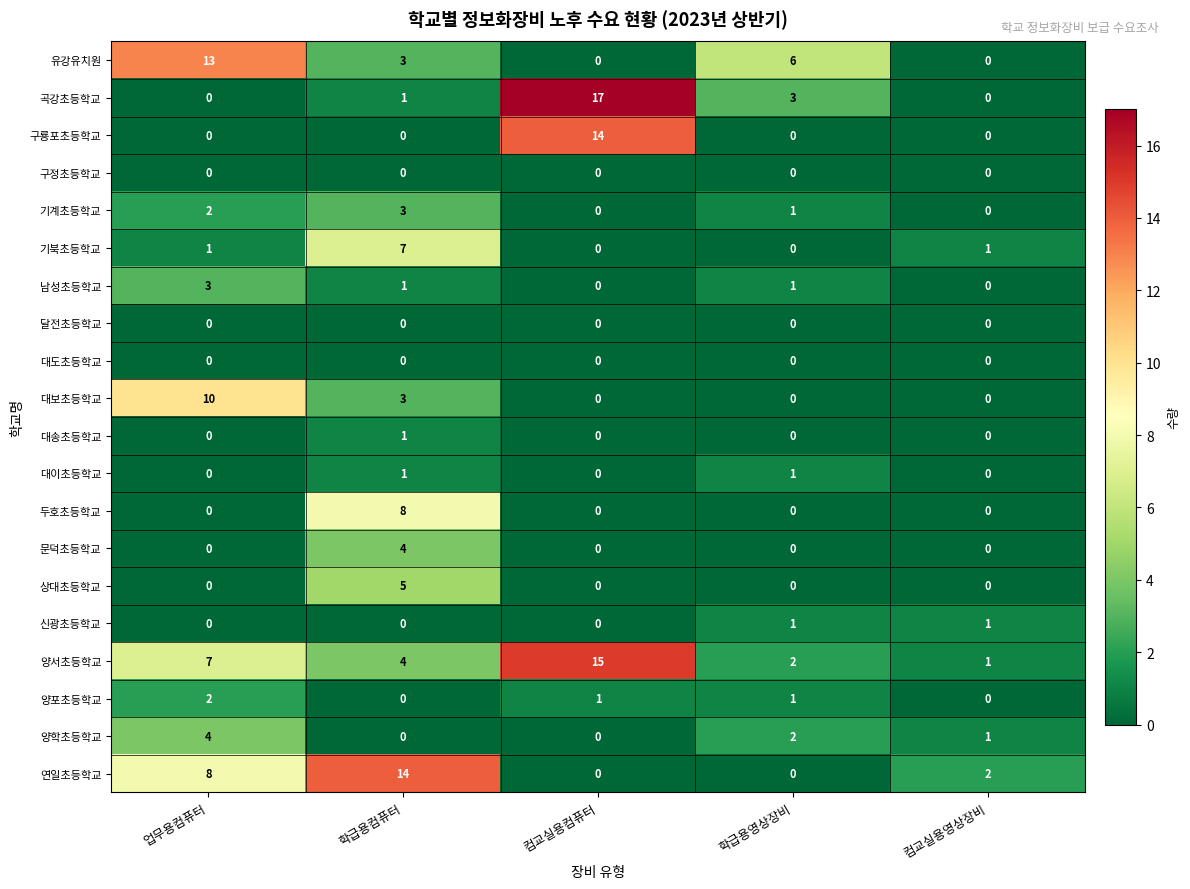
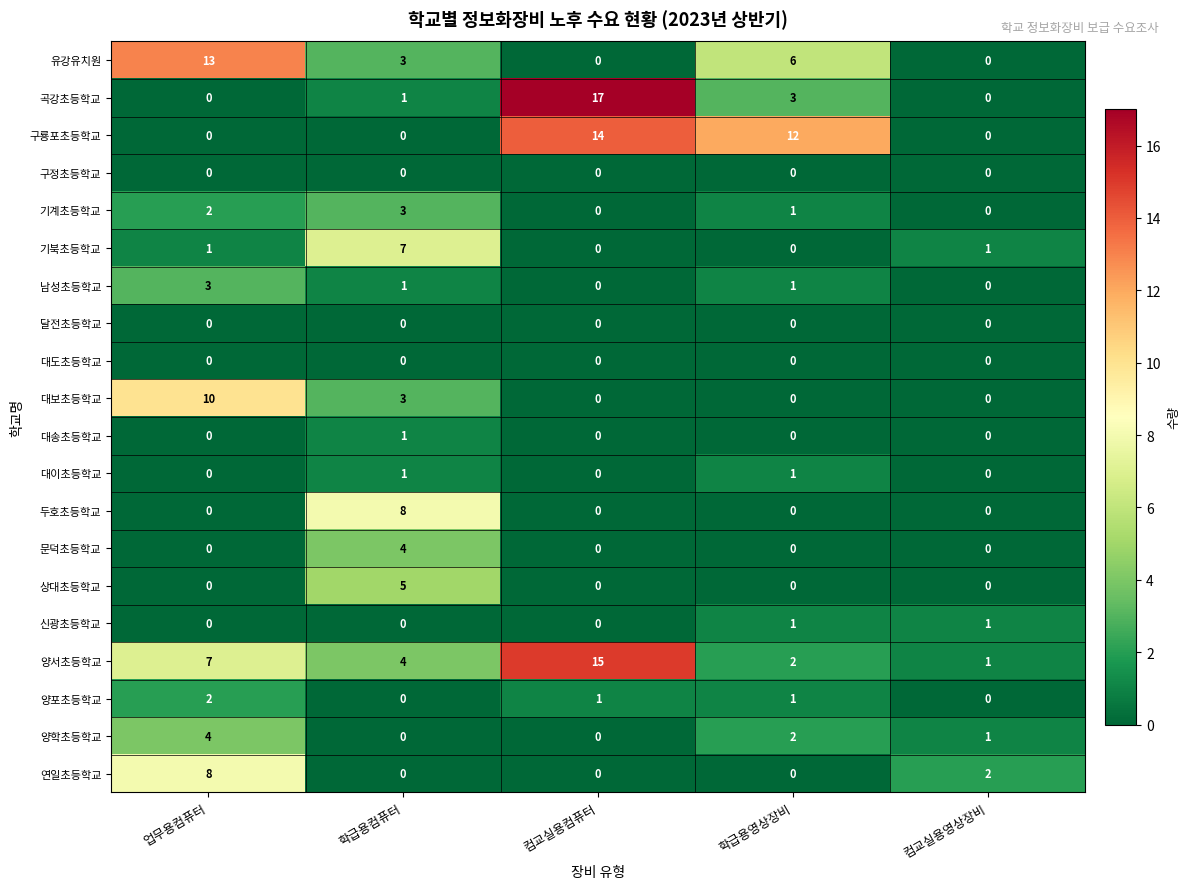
  {
    "유강유치원": {
      "업무용컴퓨터": 13,
      "학급용컴퓨터": 3,
      "컴교실용컴퓨터": 0,
      "학급용영상장비": 6,
      "컴교실용영상장비": 0
    },
    "곡강초등학교": {
      "업무용컴퓨터": 0,
      "학급용컴퓨터": 1,
      "컴교실용컴퓨터": 17,
      "학급용영상장비": 3,
      "컴교실용영상장비": 0
    },
    "구룡포초등학교": {
      "업무용컴퓨터": 0,
      "학급용컴퓨터": 0,
      "컴교실용컴퓨터": 14,
-     "학급용영상장비": 0,
+     "학급용영상장비": 12,
      "컴교실용영상장비": 0
    },
    "구정초등학교": {
      "업무용컴퓨터": 0,
      "학급용컴퓨터": 0,
      "컴교실용컴퓨터": 0,
      "학급용영상장비": 0,
      "컴교실용영상장비": 0
    },
    "기계초등학교": {
      "업무용컴퓨터": 2,
      "학급용컴퓨터": 3,
      "컴교실용컴퓨터": 0,
      "학급용영상장비": 1,
      "컴교실용영상장비": 0
    },
    "기북초등학교": {
      "업무용컴퓨터": 1,
      "학급용컴퓨터": 7,
      "컴교실용컴퓨터": 0,
      "학급용영상장비": 0,
      "컴교실용영상장비": 1
    },
    "남성초등학교": {
      "업무용컴퓨터": 3,
      "학급용컴퓨터": 1,
      "컴교실용컴퓨터": 0,
      "학급용영상장비": 1,
      "컴교실용영상장비": 0
    },
    "달전초등학교": {
      "업무용컴퓨터": 0,
      "학급용컴퓨터": 0,
      "컴교실용컴퓨터": 0,
      "학급용영상장비": 0,
      "컴교실용영상장비": 0
    },
    "대도초등학교": {
      "업무용컴퓨터": 0,
      "학급용컴퓨터": 0,
      "컴교실용컴퓨터": 0,
      "학급용영상장비": 0,
      "컴교실용영상장비": 0
    },
    "대보초등학교": {
      "업무용컴퓨터": 10,
      "학급용컴퓨터": 3,
      "컴교실용컴퓨터": 0,
      "학급용영상장비": 0,
      "컴교실용영상장비": 0
    },
    "대송초등학교": {
      "업무용컴퓨터": 0,
      "학급용컴퓨터": 1,
      "컴교실용컴퓨터": 0,
      "학급용영상장비": 0,
      "컴교실용영상장비": 0
    },
    "대이초등학교": {
      "업무용컴퓨터": 0,
      "학급용컴퓨터": 1,
      "컴교실용컴퓨터": 0,
      "학급용영상장비": 1,
      "컴교실용영상장비": 0
    },
    "두호초등학교": {
      "업무용컴퓨터": 0,
      "학급용컴퓨터": 8,
      "컴교실용컴퓨터": 0,
      "학급용영상장비": 0,
      "컴교실용영상장비": 0
    },
    "문덕초등학교": {
      "업무용컴퓨터": 0,
      "학급용컴퓨터": 4,
      "컴교실용컴퓨터": 0,
      "학급용영상장비": 0,
      "컴교실용영상장비": 0
    },
    "상대초등학교": {
      "업무용컴퓨터": 0,
      "학급용컴퓨터": 5,
      "컴교실용컴퓨터": 0,
      "학급용영상장비": 0,
      "컴교실용영상장비": 0
    },
    "신광초등학교": {
      "업무용컴퓨터": 0,
      "학급용컴퓨터": 0,
      "컴교실용컴퓨터": 0,
      "학급용영상장비": 1,
      "컴교실용영상장비": 1
    },
    "양서초등학교": {
      "업무용컴퓨터": 7,
      "학급용컴퓨터": 4,
      "컴교실용컴퓨터": 15,
      "학급용영상장비": 2,
      "컴교실용영상장비": 1
    },
    "양포초등학교": {
      "업무용컴퓨터": 2,
      "학급용컴퓨터": 0,
      "컴교실용컴퓨터": 1,
      "학급용영상장비": 1,
      "컴교실용영상장비": 0
    },
    "양학초등학교": {
      "업무용컴퓨터": 4,
      "학급용컴퓨터": 0,
      "컴교실용컴퓨터": 0,
      "학급용영상장비": 2,
      "컴교실용영상장비": 1
    },
    "연일초등학교": {
      "업무용컴퓨터": 8,
-     "학급용컴퓨터": 14,
+     "학급용컴퓨터": 0,
      "컴교실용컴퓨터": 0,
      "학급용영상장비": 0,
      "컴교실용영상장비": 2
    }
  }
